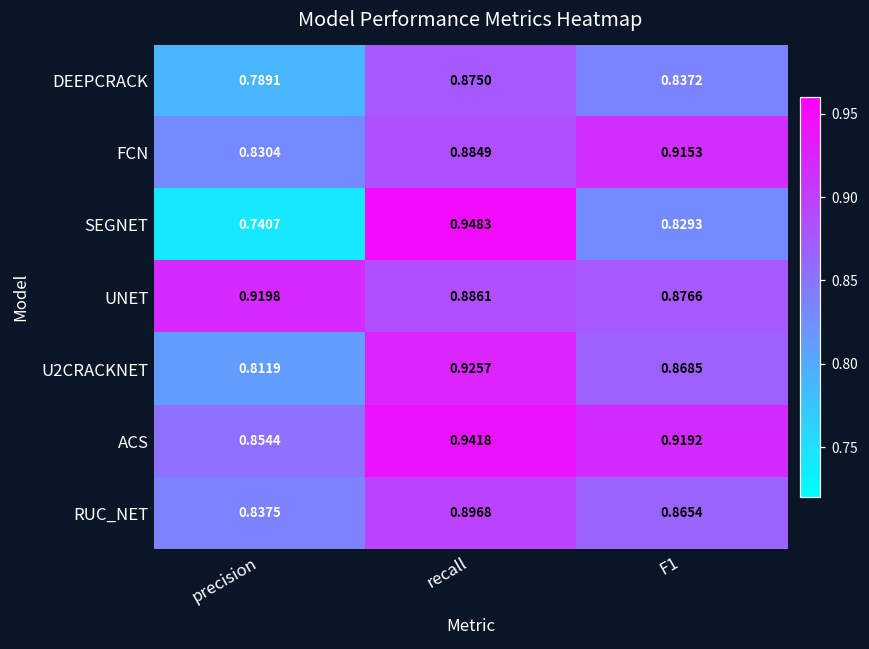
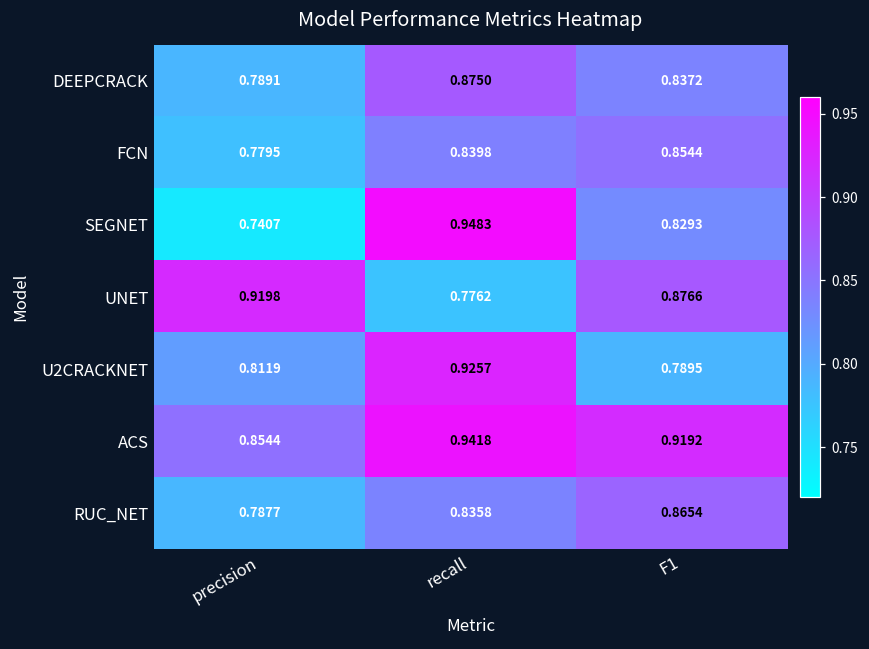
  {
    "DEEPCRACK": {
      "precision": 0.7891,
      "recall": 0.8750,
      "F1": 0.8372
    },
    "FCN": {
-     "precision": 0.8304,
-     "recall": 0.8849,
-     "F1": 0.9153
+     "precision": 0.7795,
+     "recall": 0.8398,
+     "F1": 0.8544
    },
    "SEGNET": {
      "precision": 0.7407,
      "recall": 0.9483,
      "F1": 0.8293
    },
    "UNET": {
      "precision": 0.9198,
-     "recall": 0.8861,
+     "recall": 0.7762,
      "F1": 0.8766
    },
    "U2CRACKNET": {
      "precision": 0.8119,
      "recall": 0.9257,
-     "F1": 0.8685
+     "F1": 0.7895
    },
    "ACS": {
      "precision": 0.8544,
      "recall": 0.9418,
      "F1": 0.9192
    },
    "RUC_NET": {
-     "precision": 0.8375,
-     "recall": 0.8968,
+     "precision": 0.7877,
+     "recall": 0.8358,
      "F1": 0.8654
    }
  }
